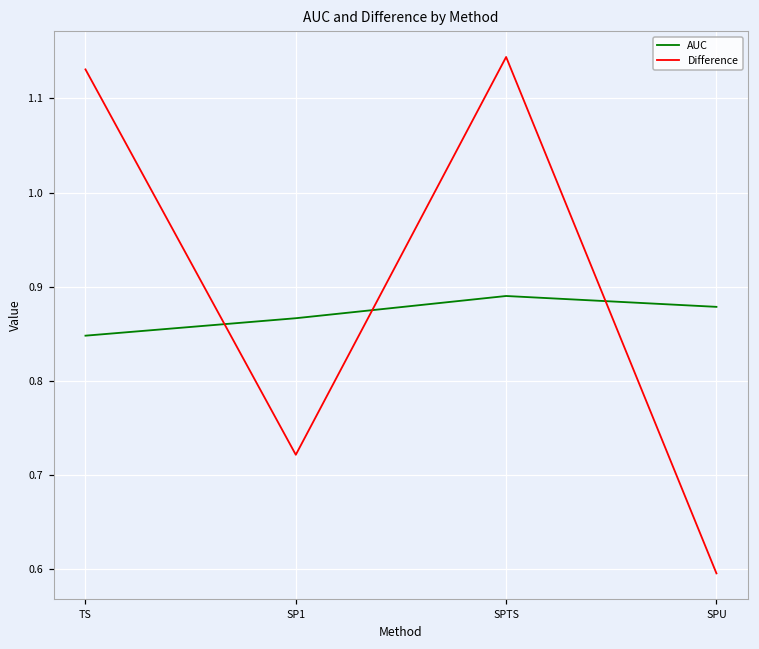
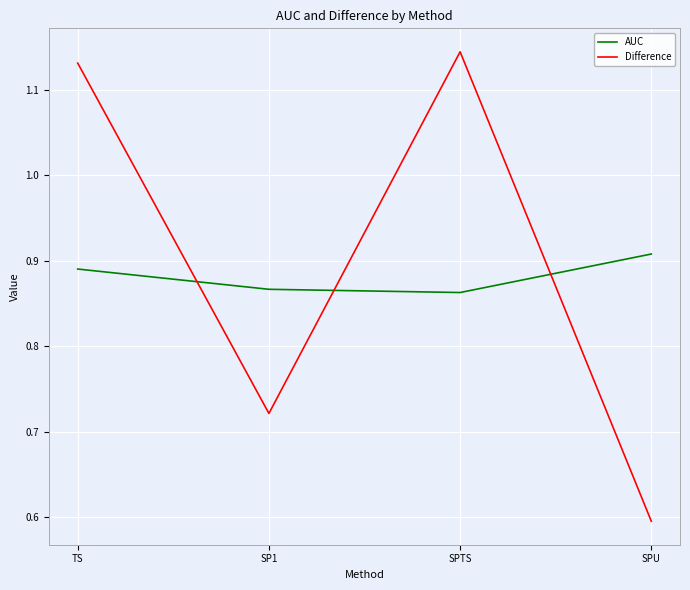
  {
    "AUC": {
-     "TS": 0.85,
+     "TS": 0.89,
      "SP1": 0.87,
-     "SPTS": 0.89,
-     "SPU": 0.88
+     "SPTS": 0.86,
+     "SPU": 0.91
    },
    "Difference": {
      "TS": 1.13,
      "SP1": 0.72,
      "SPTS": 1.14,
      "SPU": 0.60
    }
  }
